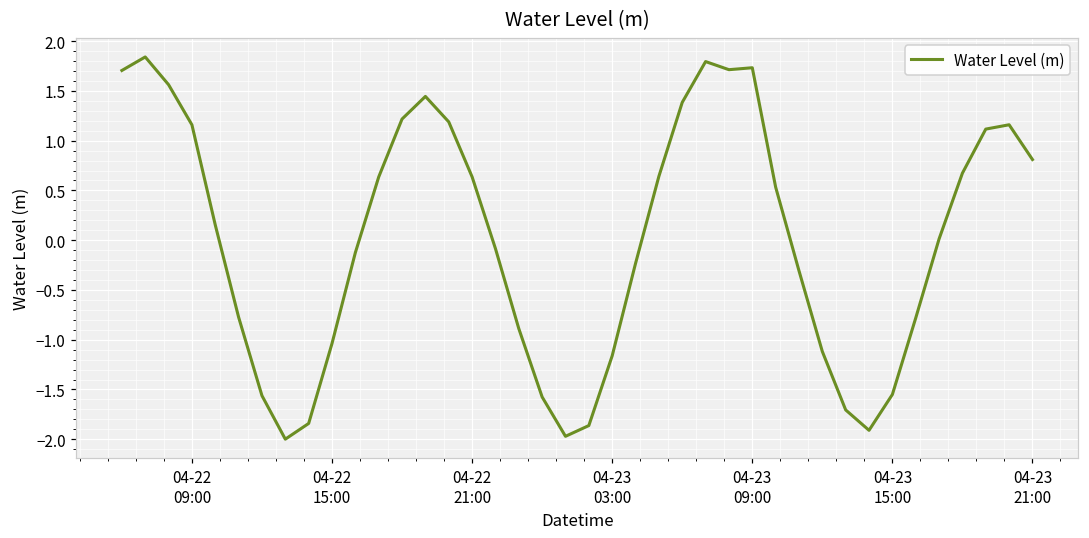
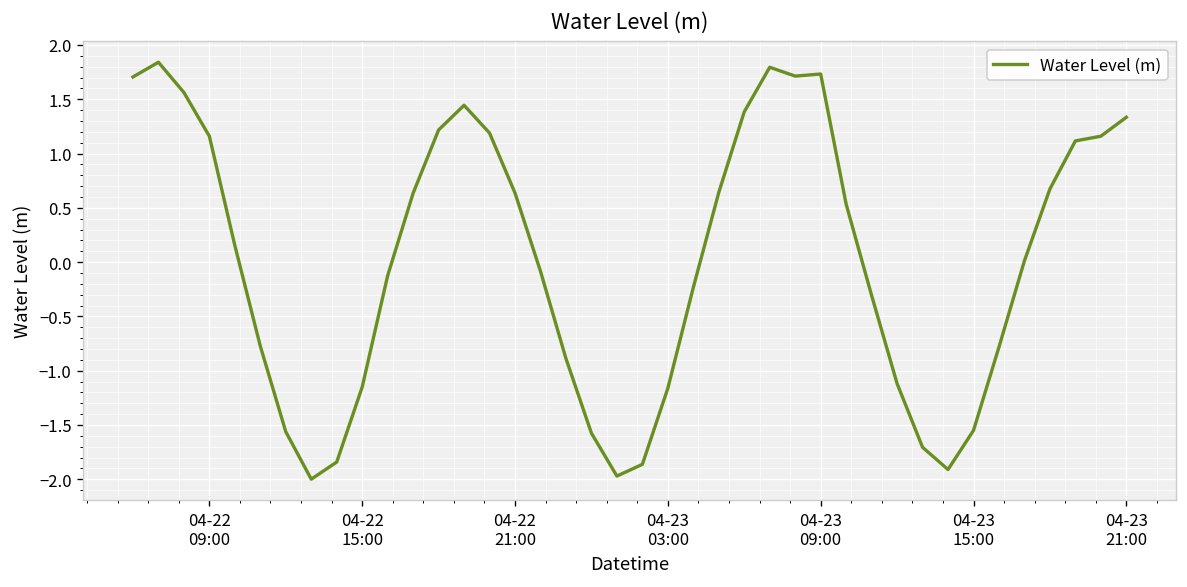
  {
    "04-22 09:00": 1.2,
-   "04-22 15:00": -1.0,
+   "04-22 15:00": -1.2,
    "04-22 21:00": 0.6,
    "04-23 03:00": -1.2,
    "04-23 09:00": 1.7,
    "04-23 15:00": -1.6,
-   "04-23 21:00": 0.8
+   "04-23 21:00": 1.3
  }
